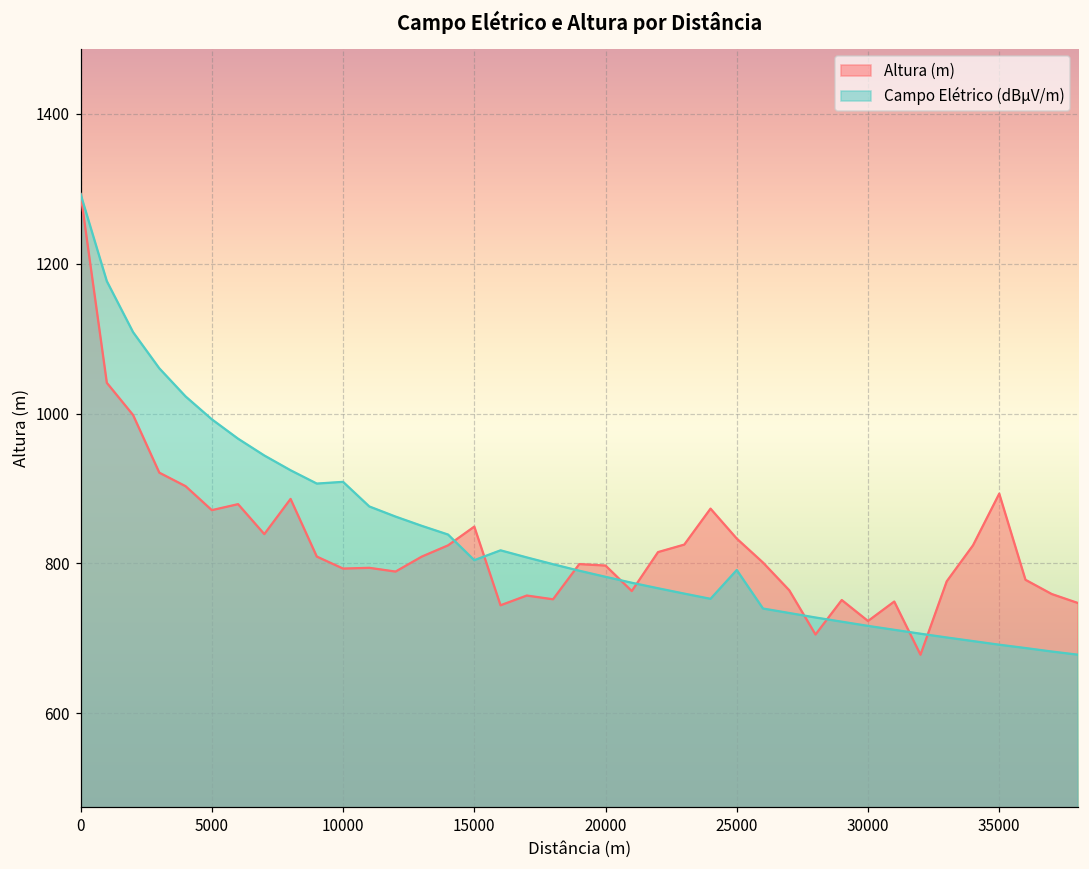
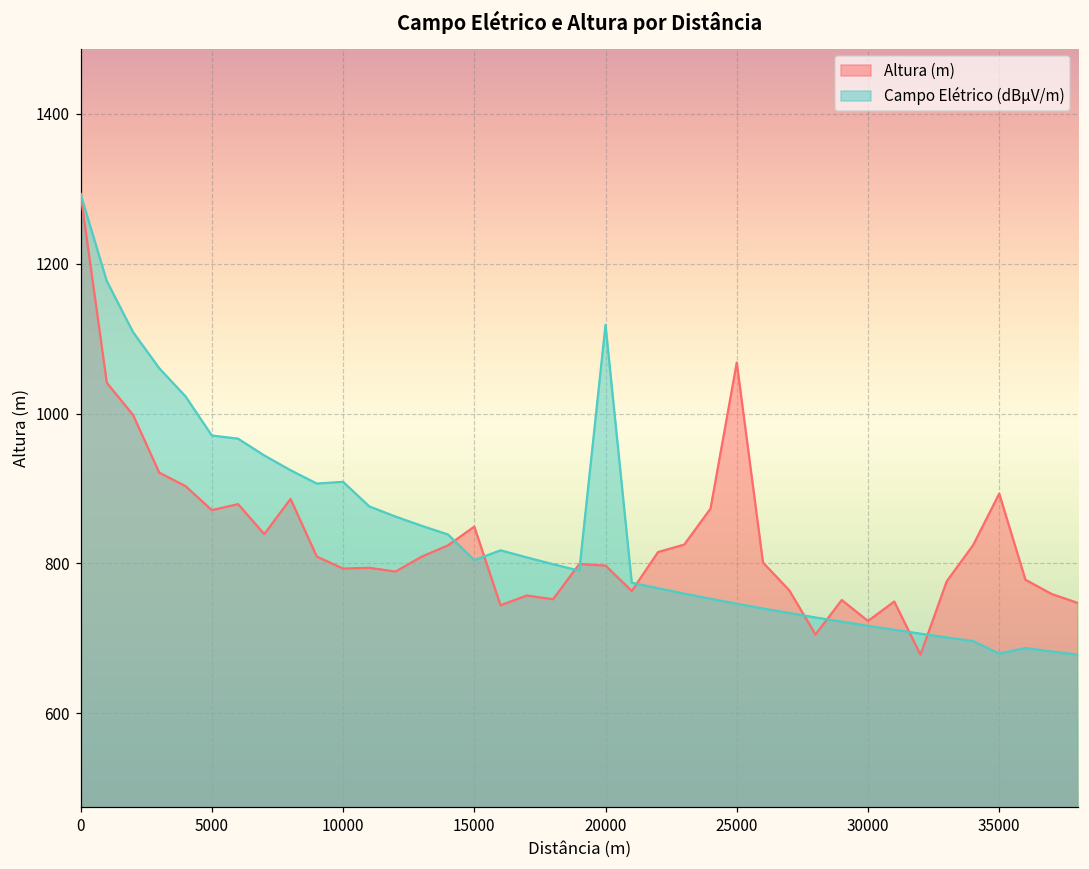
  {
    "Altura (m)": {
      "5000": 870,
      "10000": 790,
      "15000": 850,
      "20000": 800,
-     "25000": 830,
+     "25000": 1070,
      "30000": 720,
      "35000": 890
    },
    "Campo Elétrico (dBµV/m)": {
-     "5000": 990,
+     "5000": 970,
      "10000": 910,
      "15000": 800,
-     "20000": 780,
-     "25000": 790,
+     "20000": 1120,
+     "25000": 750,
      "30000": 720,
-     "35000": 690
+     "35000": 680
    }
  }
